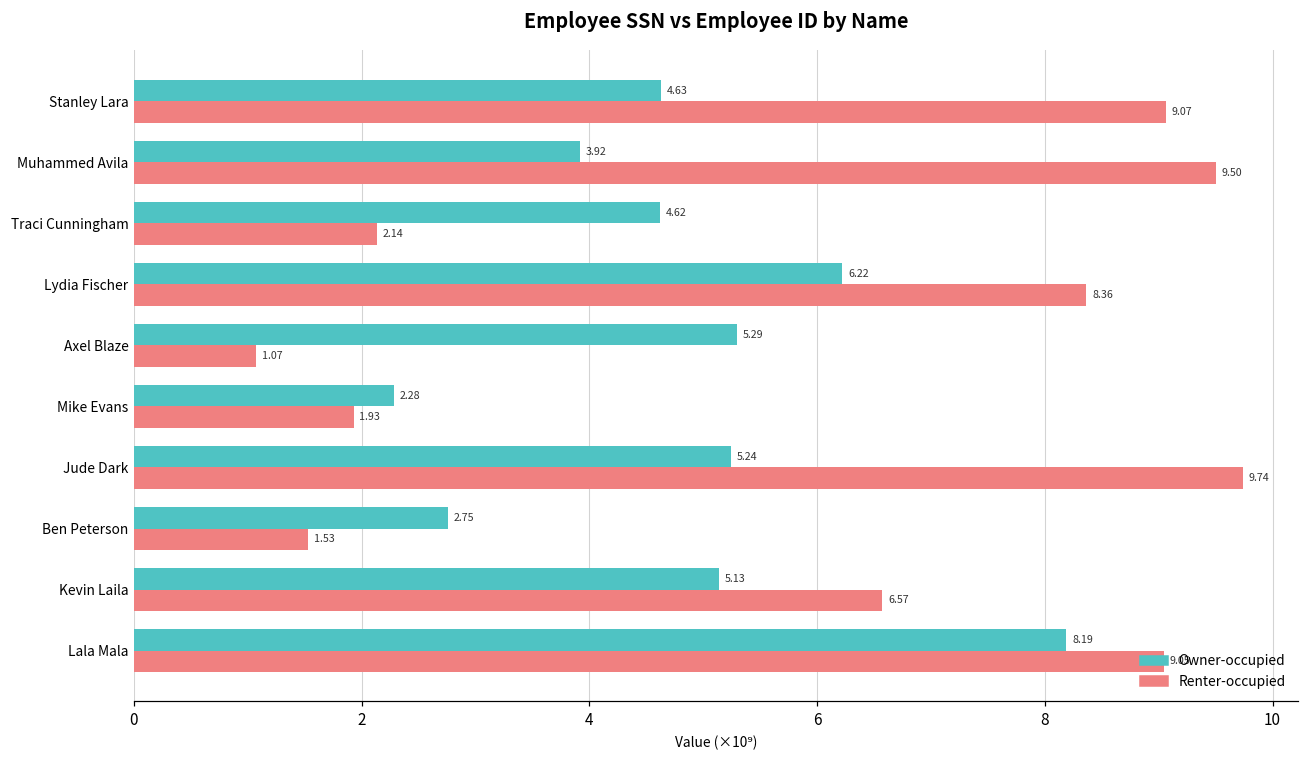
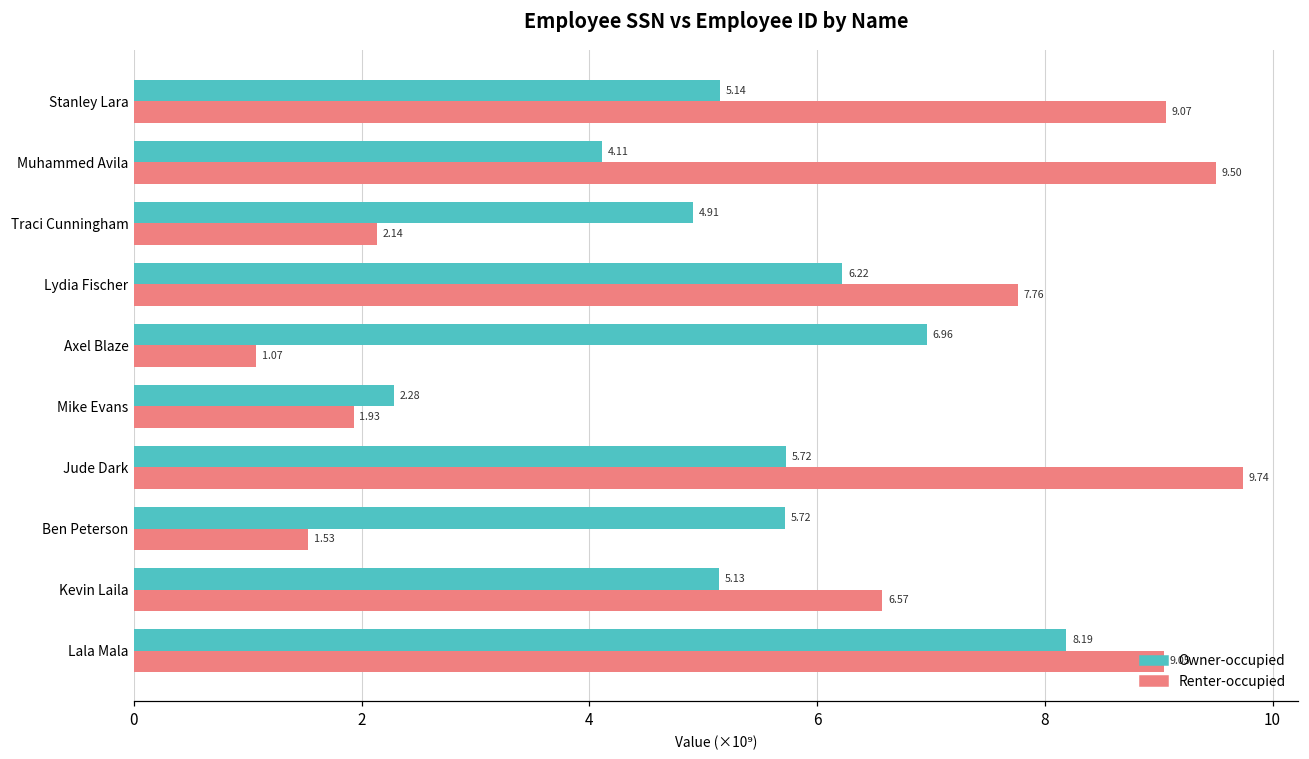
  {
    "Owner-occupied": {
-     "Stanley Lara": 4.63,
-     "Muhammed Avila": 3.92,
-     "Traci Cunningham": 4.62,
+     "Stanley Lara": 5.14,
+     "Muhammed Avila": 4.11,
+     "Traci Cunningham": 4.91,
      "Lydia Fischer": 6.22,
-     "Axel Blaze": 5.29,
+     "Axel Blaze": 6.96,
      "Mike Evans": 2.28,
-     "Jude Dark": 5.24,
-     "Ben Peterson": 2.75,
+     "Jude Dark": 5.72,
+     "Ben Peterson": 5.72,
      "Kevin Laila": 5.13,
      "Lala Mala": 8.19
    },
    "Renter-occupied": {
      "Stanley Lara": 9.07,
      "Muhammed Avila": 9.50,
      "Traci Cunningham": 2.14,
-     "Lydia Fischer": 8.36,
+     "Lydia Fischer": 7.76,
      "Axel Blaze": 1.07,
      "Mike Evans": 1.93,
      "Jude Dark": 9.74,
      "Ben Peterson": 1.53,
      "Kevin Laila": 6.57,
      "Lala Mala": 9.05
    }
  }
